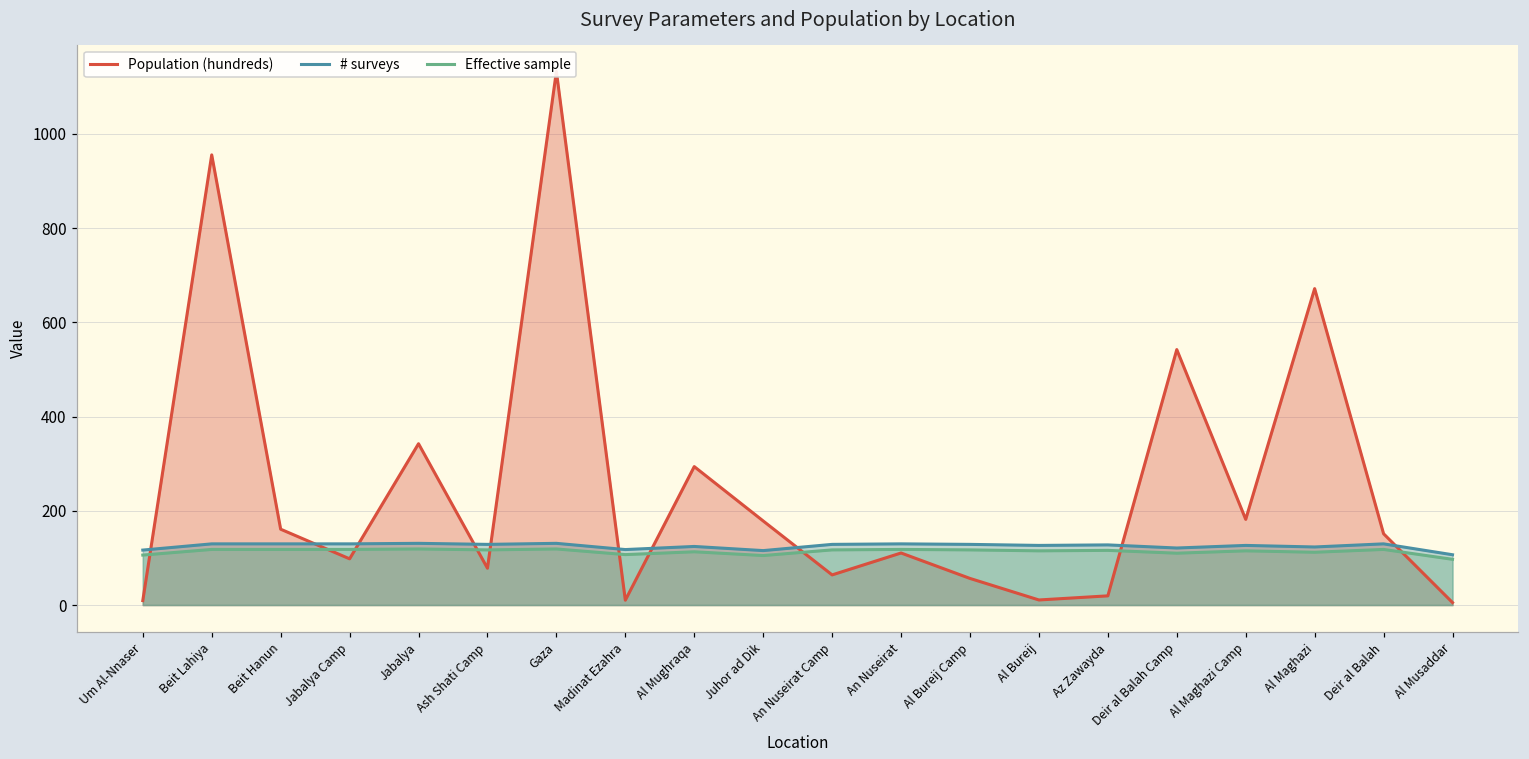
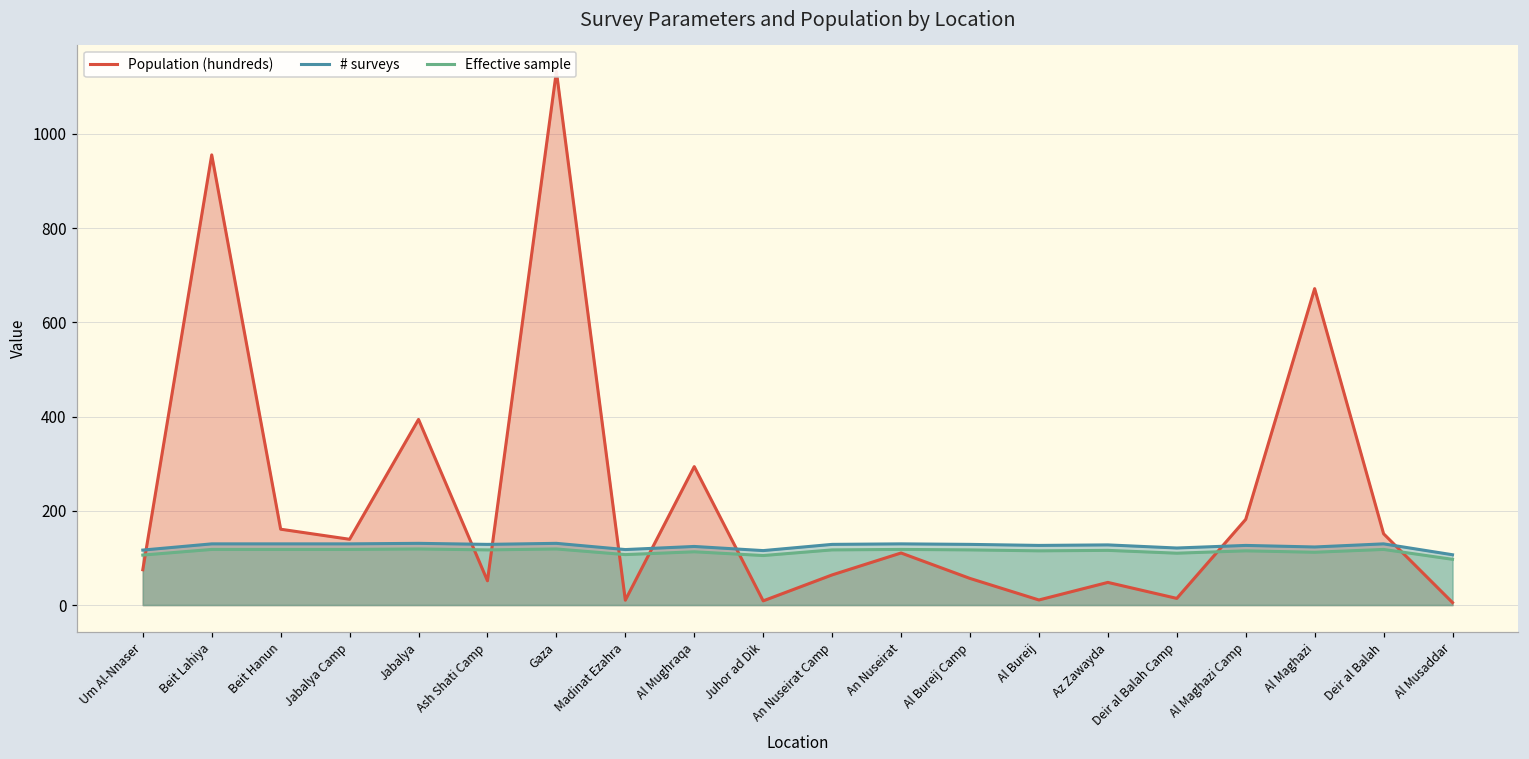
  {
    "Population (hundreds)": {
-     "Um Al-Nnaser": 10,
+     "Um Al-Nnaser": 70,
      "Beit Lahiya": 960,
      "Beit Hanun": 160,
-     "Jabalya Camp": 100,
-     "Jabalya": 340,
-     "Ash Shati Camp": 80,
+     "Jabalya Camp": 140,
+     "Jabalya": 390,
+     "Ash Shati Camp": 50,
      "Madinat Ezahra": 10,
      "Al Mughraqa": 290,
-     "Juhor ad Dik": 180,
+     "Juhor ad Dik": 10,
      "An Nuseirat Camp": 60,
      "An Nuseirat": 110,
      "Al Bureij Camp": 60,
      "Al Bureij": 10,
-     "Az Zawayda": 20,
-     "Deir al Balah Camp": 540,
+     "Az Zawayda": 50,
+     "Deir al Balah Camp": 10,
      "Al Maghazi Camp": 180,
      "Al Maghazi": 670,
      "Deir al Balah": 150,
      "Al Musaddar": 10
    }
  }
